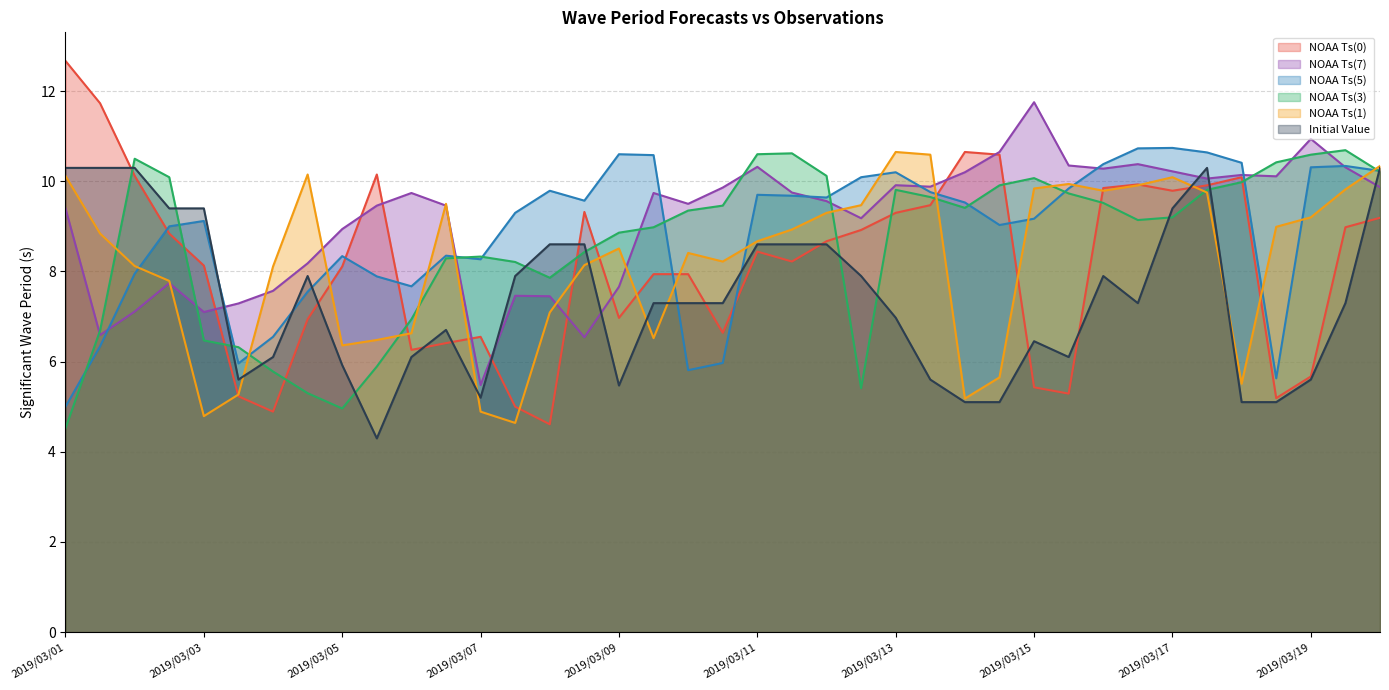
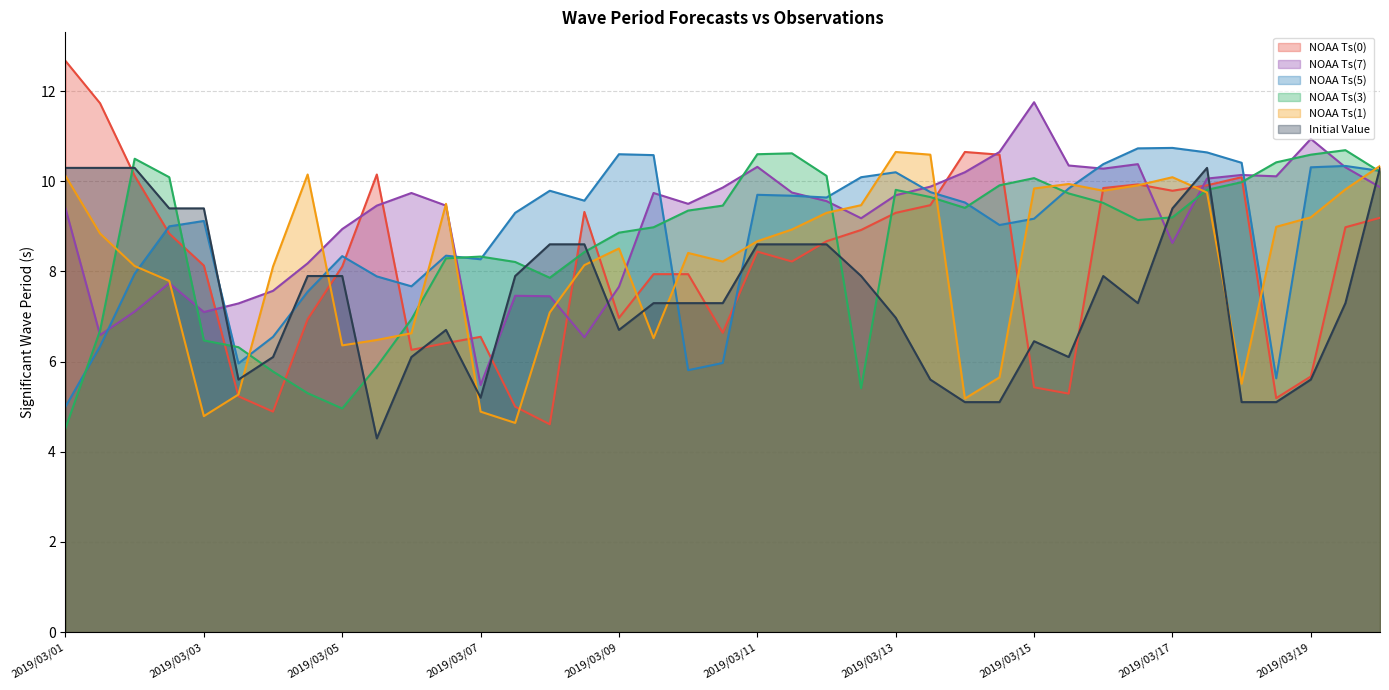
  {
    "NOAA Ts(7)": {
      "2019/03/01": 9.4,
      "2019/03/03": 7.1,
      "2019/03/05": 8.9,
      "2019/03/07": 5.5,
      "2019/03/09": 7.7,
      "2019/03/11": 10.3,
-     "2019/03/13": 9.9,
+     "2019/03/13": 9.7,
      "2019/03/15": 11.8,
-     "2019/03/17": 10.2
+     "2019/03/17": 8.6
    },
    "Initial Value": {
      "2019/03/01": 10.3,
      "2019/03/03": 9.4,
-     "2019/03/05": 5.9,
+     "2019/03/05": 7.9,
      "2019/03/07": 5.2,
-     "2019/03/09": 5.5,
+     "2019/03/09": 6.7,
      "2019/03/11": 8.6,
      "2019/03/13": 7.0,
      "2019/03/15": 6.5,
      "2019/03/17": 9.4,
      "2019/03/19": 5.6
    }
  }
